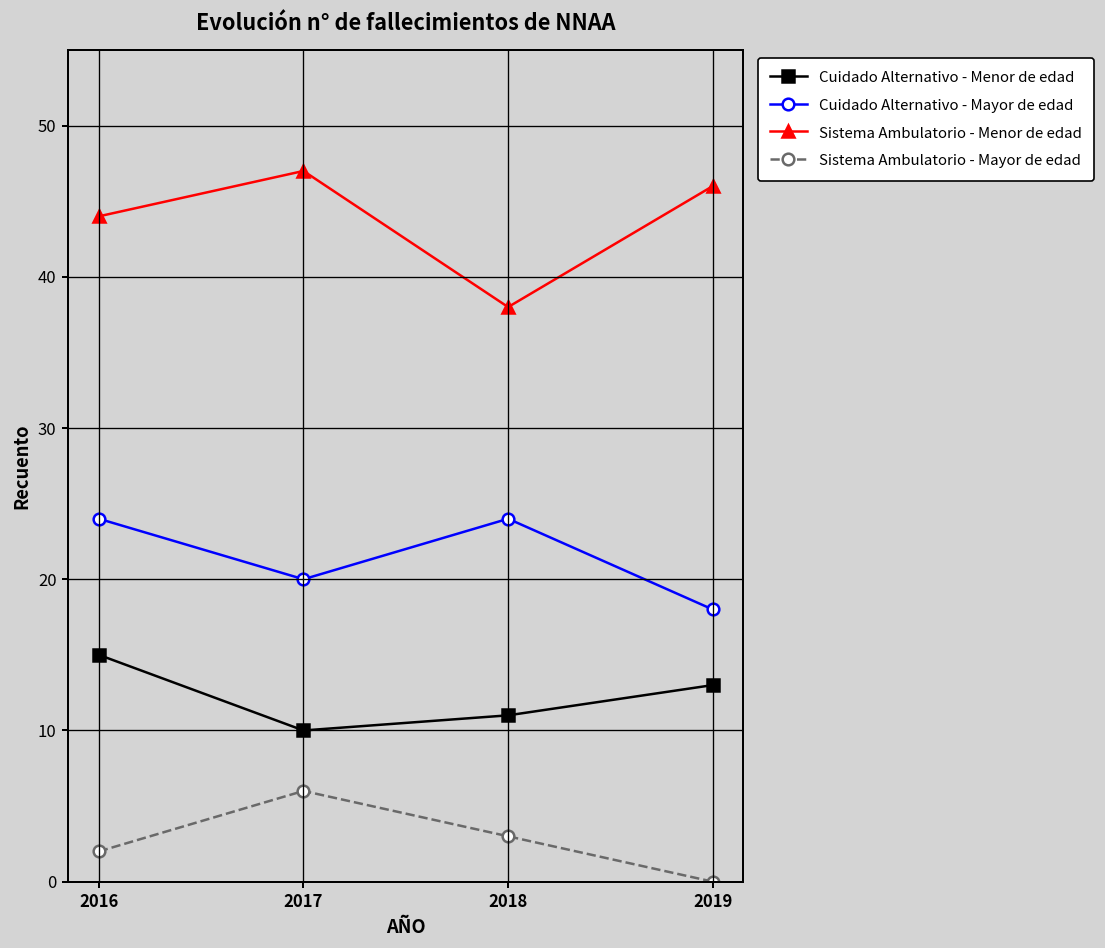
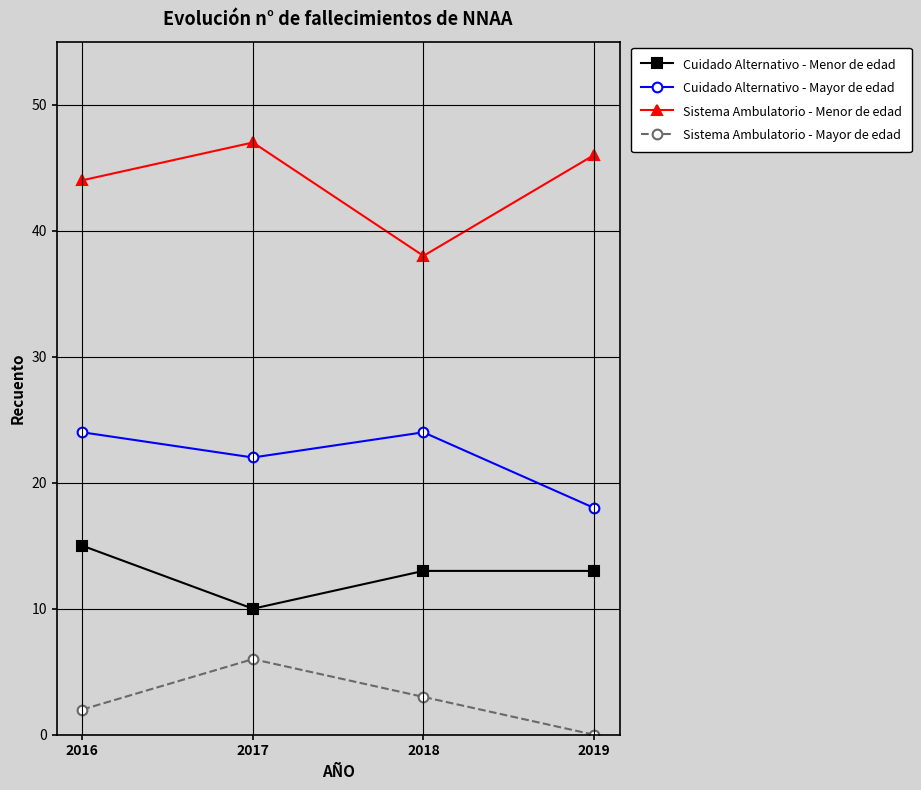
  {
    "Cuidado Alternativo - Menor de edad": {
      "2016": 15,
      "2017": 10,
-     "2018": 11,
+     "2018": 13,
      "2019": 13
    },
    "Cuidado Alternativo - Mayor de edad": {
      "2016": 24,
-     "2017": 20,
+     "2017": 22,
      "2018": 24,
      "2019": 18
    },
    "Sistema Ambulatorio - Menor de edad": {
      "2016": 44,
      "2017": 47,
      "2018": 38,
      "2019": 46
    },
    "Sistema Ambulatorio - Mayor de edad": {
      "2016": 2,
      "2017": 6,
      "2018": 3,
      "2019": 0
    }
  }
